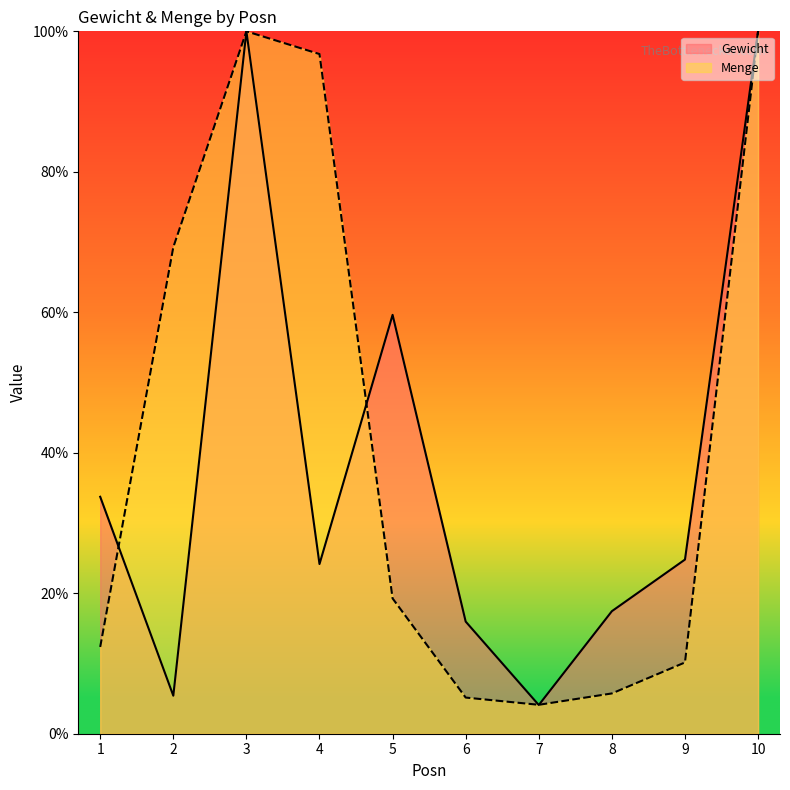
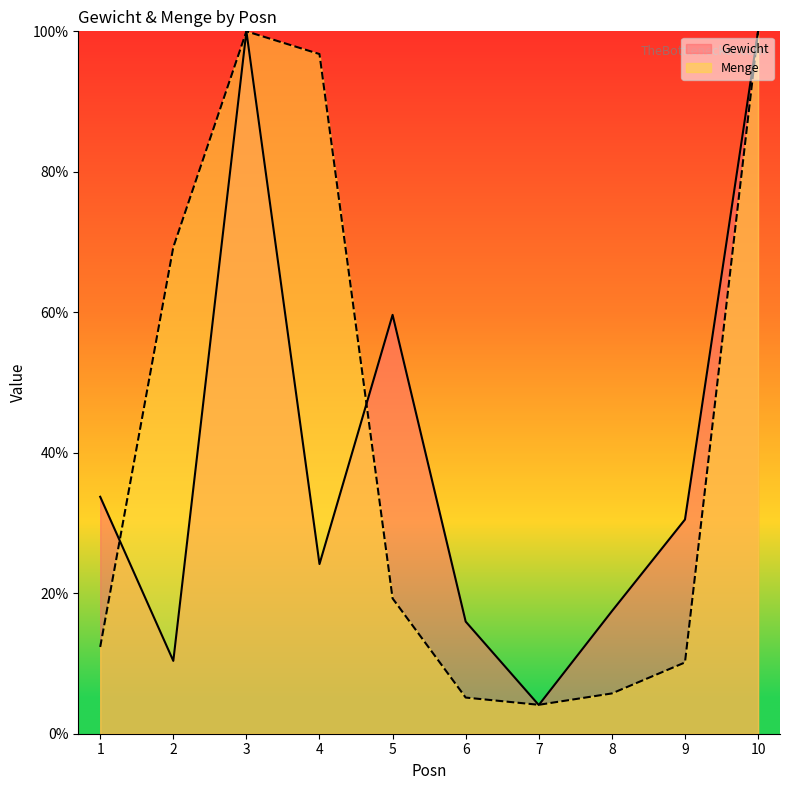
  {
    "Gewicht": {
      "1": "34%",
-     "2": "5%",
+     "2": "10%",
      "4": "24%",
      "5": "60%",
      "6": "16%",
      "8": "17%",
-     "9": "25%"
+     "9": "30%"
    },
    "Menge": {
      "1": "12%",
      "2": "69%",
      "4": "97%",
      "5": "19%",
      "6": "5%",
      "8": "6%",
      "9": "10%"
    }
  }
